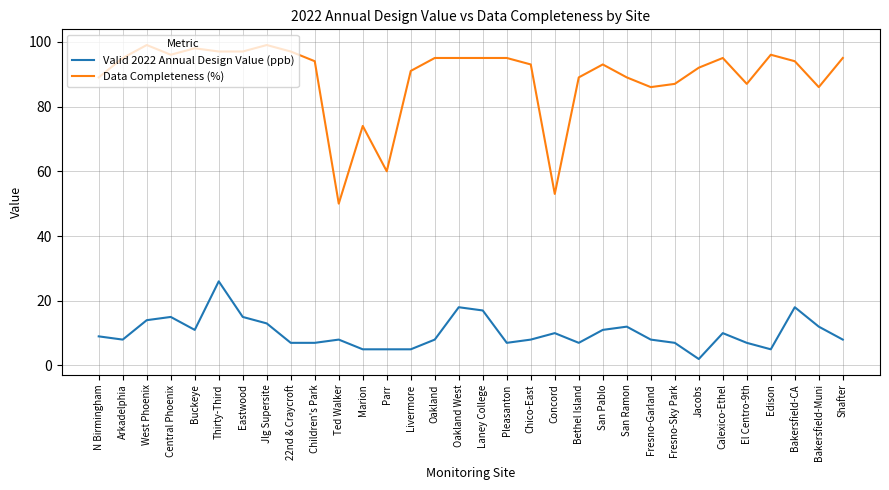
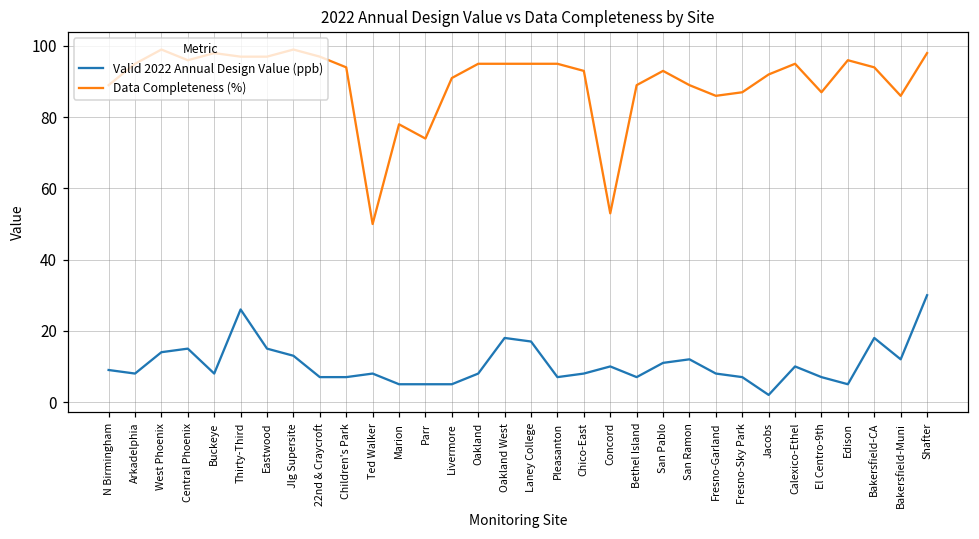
  {
    "Valid 2022 Annual Design Value (ppb)": {
      "N Birmingham": 9,
      "Arkadelphia": 8,
      "West Phoenix": 14,
      "Central Phoenix": 15,
-     "Buckeye": 11,
+     "Buckeye": 8,
      "Thirty-Third": 26,
      "Eastwood": 15,
      "Jlg Supersite": 13,
      "22nd & Craycroft": 7,
      "Children's Park": 7,
      "Ted Walker": 8,
      "Marion": 5,
      "Parr": 5,
      "Livermore": 5,
      "Oakland": 8,
      "Oakland West": 18,
      "Laney College": 17,
      "Pleasanton": 7,
      "Chico-East": 8,
      "Concord": 10,
      "Bethel Island": 7,
      "San Pablo": 11,
      "San Ramon": 12,
      "Fresno-Garland": 8,
      "Fresno-Sky Park": 7,
      "Jacobs": 2,
      "Calexico-Ethel": 10,
      "El Centro-9th": 7,
      "Edison": 5,
      "Bakersfield-CA": 18,
      "Bakersfield-Muni": 12,
-     "Shafter": 8
+     "Shafter": 30
    },
    "Data Completeness (%)": {
      "Children's Park": 94,
      "Ted Walker": 50,
-     "Marion": 74,
-     "Parr": 60,
+     "Marion": 78,
+     "Parr": 74,
      "Livermore": 91,
      "Oakland": 95,
      "Oakland West": 95,
      "Laney College": 95,
      "Pleasanton": 95,
      "Chico-East": 93,
      "Concord": 53,
      "Bethel Island": 89,
      "San Pablo": 93,
      "San Ramon": 89,
      "Fresno-Garland": 86,
      "Fresno-Sky Park": 87,
      "Jacobs": 92,
      "Calexico-Ethel": 95,
      "El Centro-9th": 87,
      "Edison": 96,
      "Bakersfield-CA": 94,
      "Bakersfield-Muni": 86,
-     "Shafter": 95
+     "Shafter": 98
    }
  }
